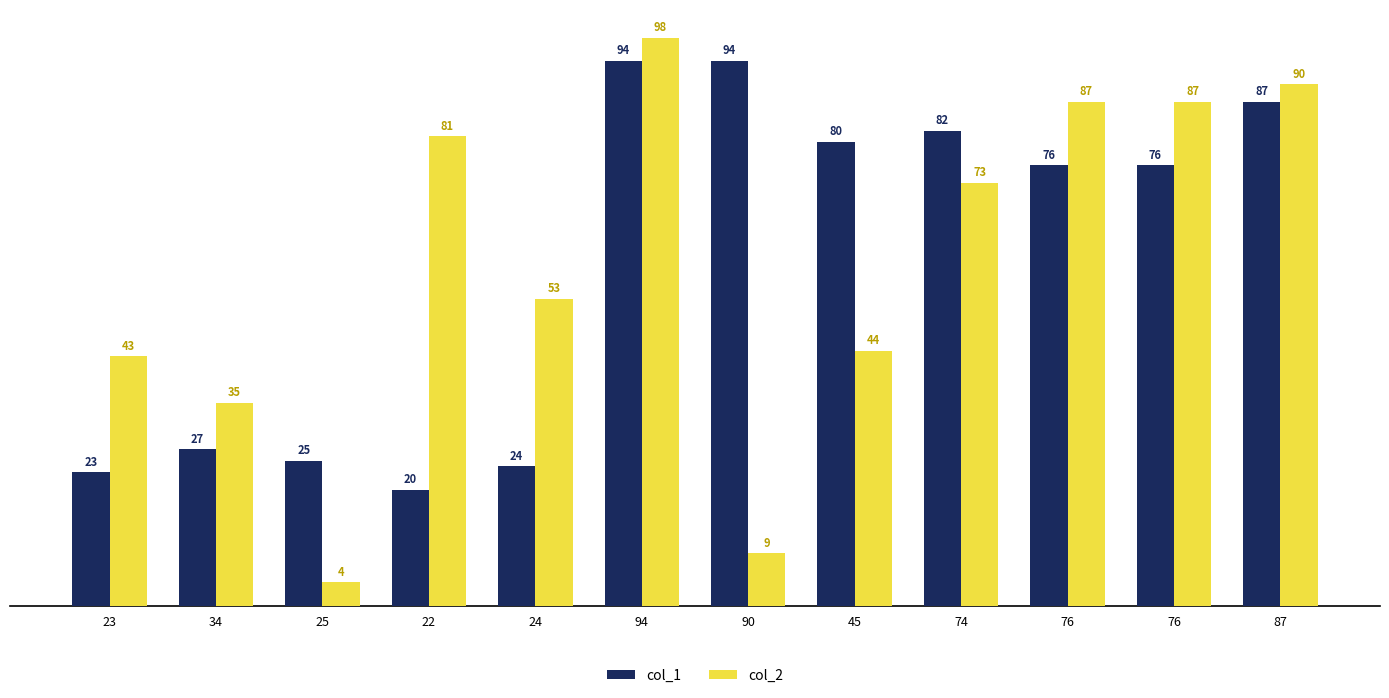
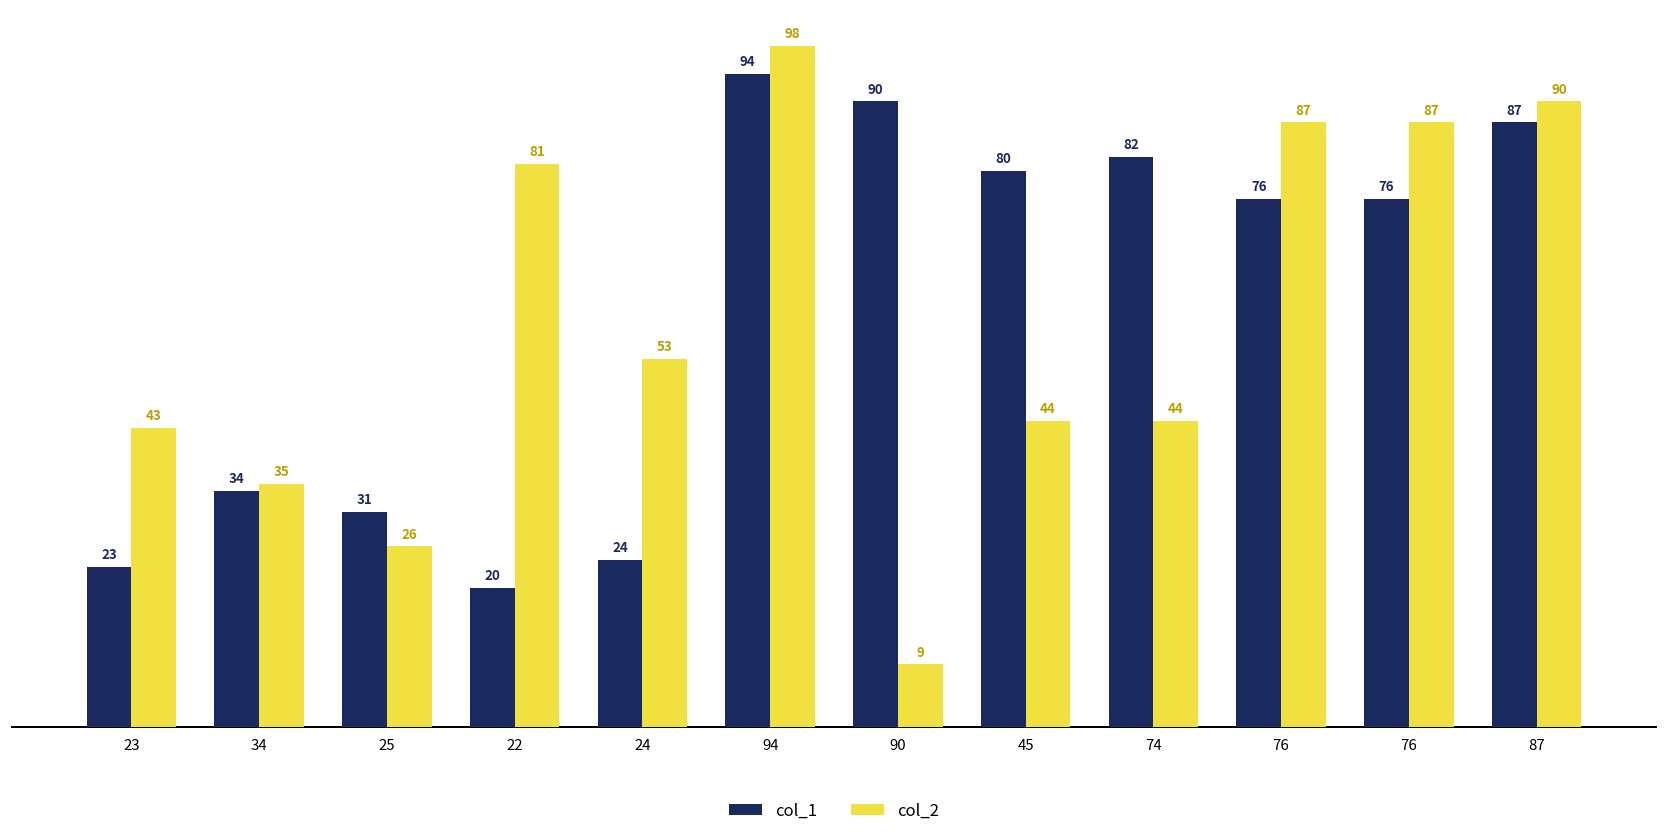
  {
    "col_1": {
      "23": 23,
-     "34": 27,
-     "25": 25,
+     "34": 34,
+     "25": 31,
      "22": 20,
      "24": 24,
      "94": 94,
-     "90": 94,
+     "90": 90,
      "45": 80,
      "74": 82,
      "87": 87
    },
    "col_2": {
      "23": 43,
      "34": 35,
-     "25": 4,
+     "25": 26,
      "22": 81,
      "24": 53,
      "94": 98,
      "90": 9,
      "45": 44,
-     "74": 73,
+     "74": 44,
      "87": 90
    }
  }
